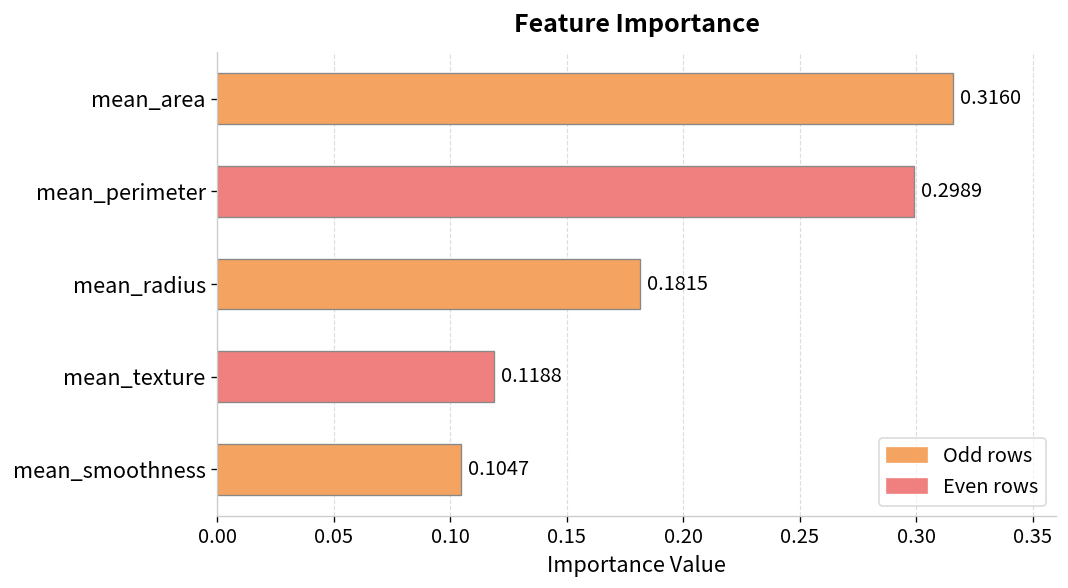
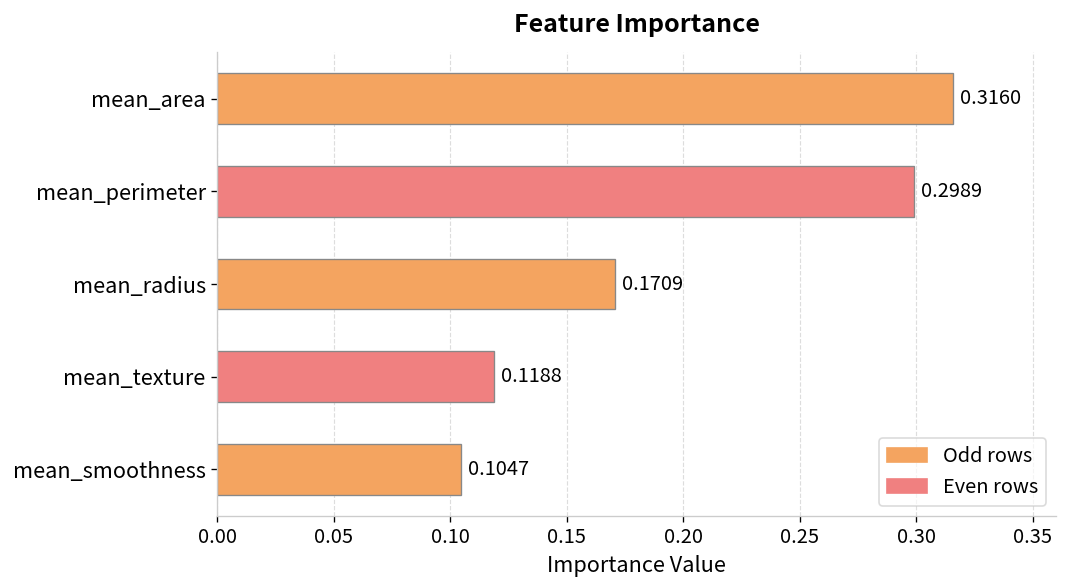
  {
    "mean_area": 0.3160,
    "mean_perimeter": 0.2989,
-   "mean_radius": 0.1815,
+   "mean_radius": 0.1709,
    "mean_texture": 0.1188,
    "mean_smoothness": 0.1047
  }
